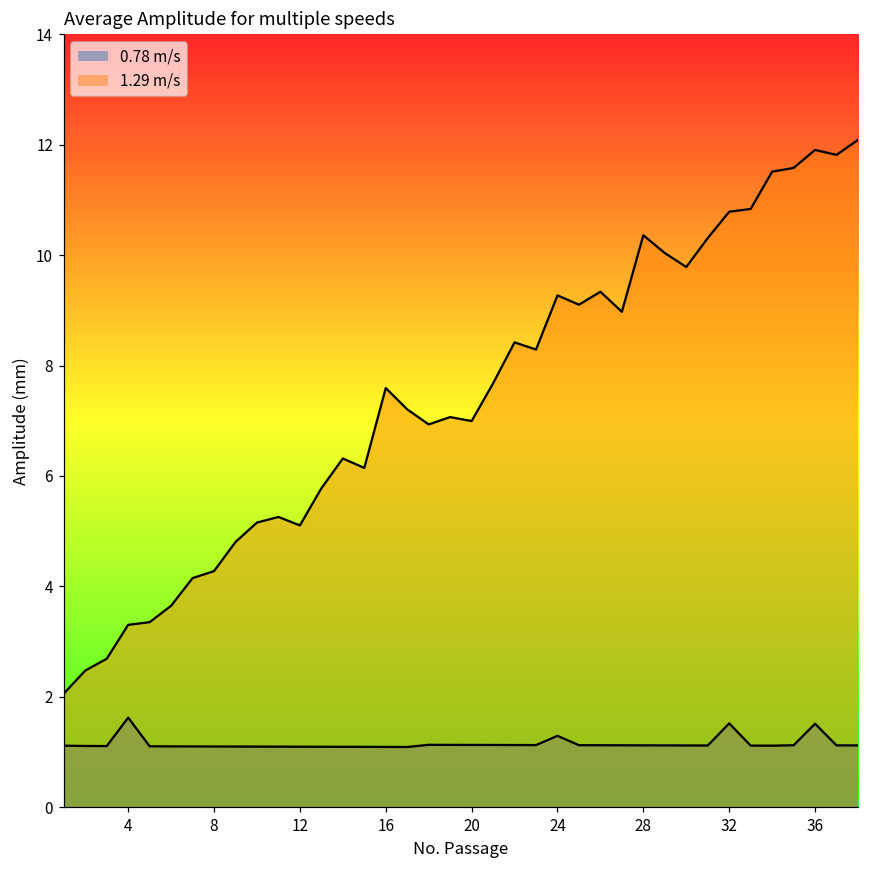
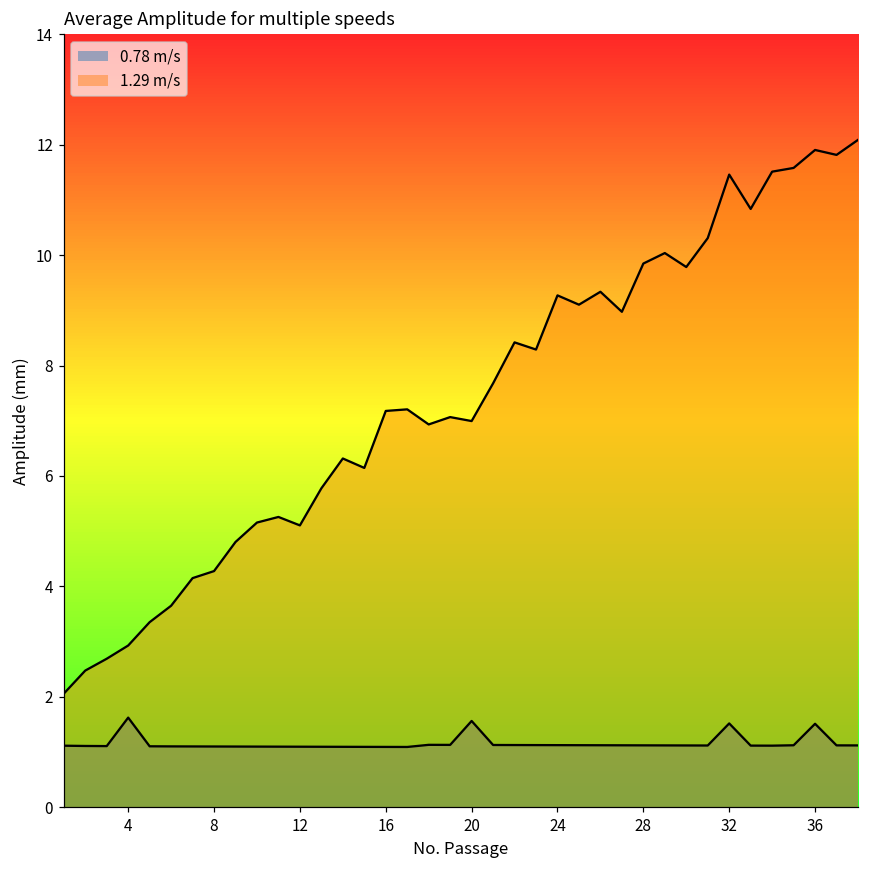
  {
    "0.78 m/s": {
      "4": 1.6,
      "8": 1.1,
      "12": 1.1,
      "16": 1.1,
-     "20": 1.1,
-     "24": 1.3,
+     "20": 1.6,
+     "24": 1.1,
      "28": 1.1,
      "32": 1.5,
      "36": 1.5
    },
    "1.29 m/s": {
-     "4": 3.3,
+     "4": 2.9,
      "8": 4.3,
      "12": 5.1,
-     "16": 7.6,
+     "16": 7.2,
      "20": 7.0,
      "24": 9.3,
-     "28": 10.4,
-     "32": 10.8,
+     "28": 9.8,
+     "32": 11.5,
      "36": 11.9
    }
  }
